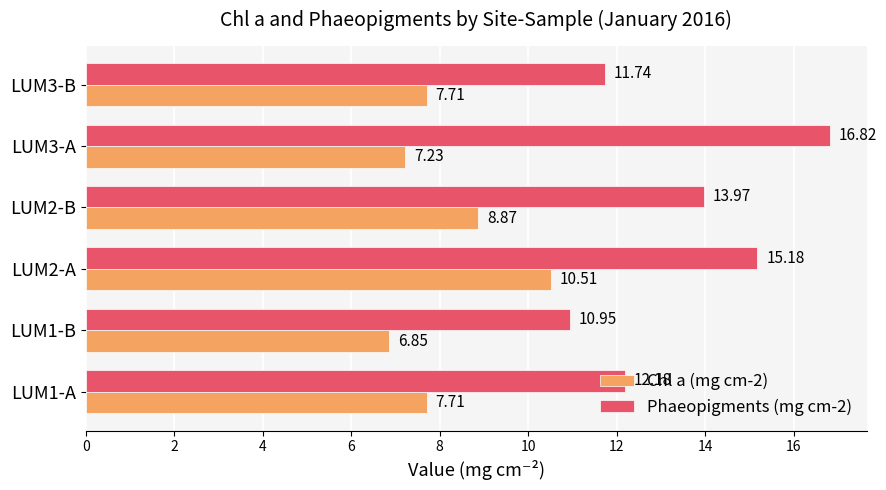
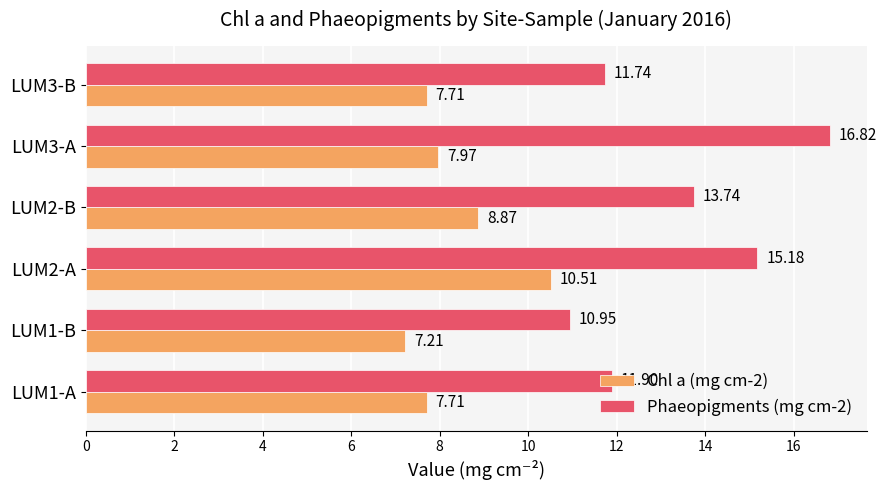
  {
    "Chl a (mg cm-2)": {
      "LUM3-B": 7.71,
-     "LUM3-A": 7.23,
+     "LUM3-A": 7.97,
      "LUM2-B": 8.87,
      "LUM2-A": 10.51,
-     "LUM1-B": 6.85,
+     "LUM1-B": 7.21,
      "LUM1-A": 7.71
    },
    "Phaeopigments (mg cm-2)": {
      "LUM3-B": 11.74,
      "LUM3-A": 16.82,
-     "LUM2-B": 13.97,
+     "LUM2-B": 13.74,
      "LUM2-A": 15.18,
      "LUM1-B": 10.95,
-     "LUM1-A": 12.18
+     "LUM1-A": 11.90
    }
  }
